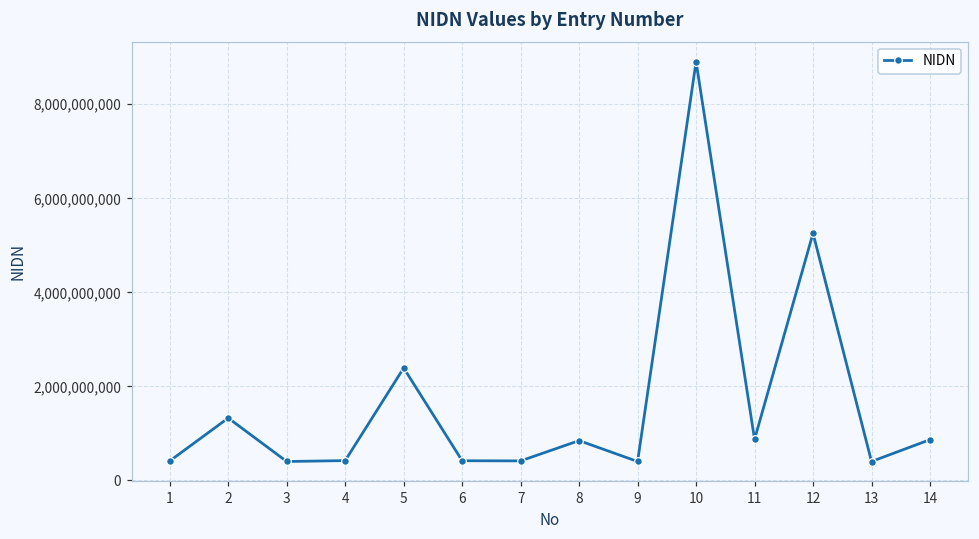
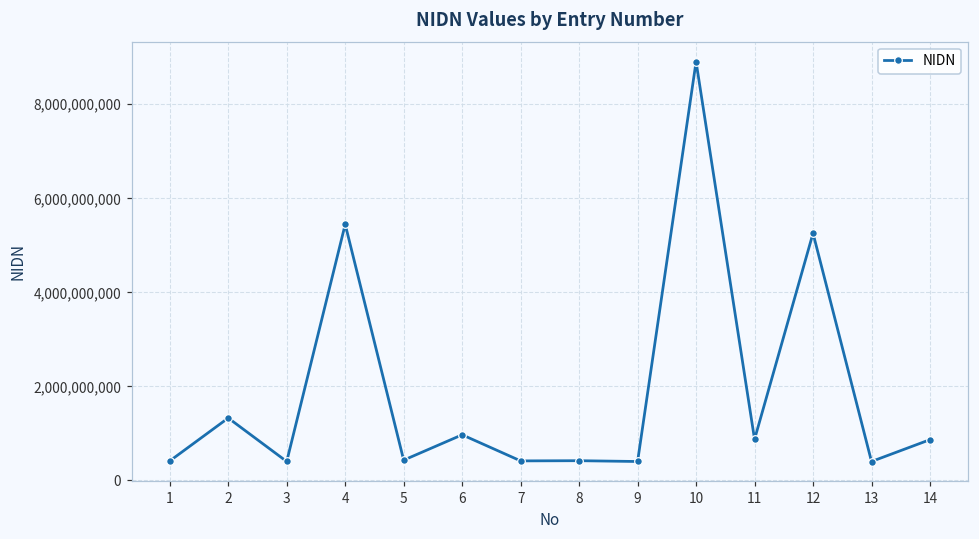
  {
    "1": "400,000,000",
    "2": "1,300,000,000",
    "3": "400,000,000",
-   "4": "400,000,000",
-   "5": "2,400,000,000",
-   "6": "400,000,000",
+   "4": "5,400,000,000",
+   "5": "400,000,000",
+   "6": "1,000,000,000",
    "7": "400,000,000",
-   "8": "800,000,000",
+   "8": "400,000,000",
    "9": "400,000,000",
    "10": "8,900,000,000",
    "11": "900,000,000",
    "12": "5,300,000,000",
    "13": "400,000,000",
    "14": "900,000,000"
  }
